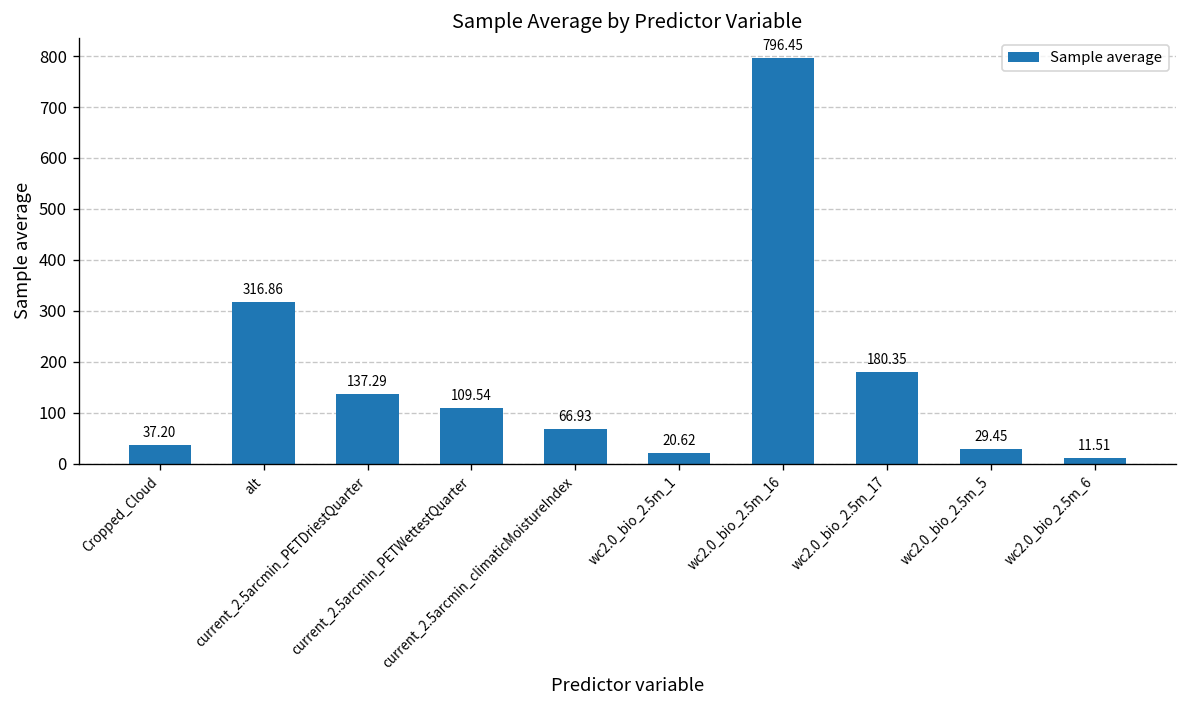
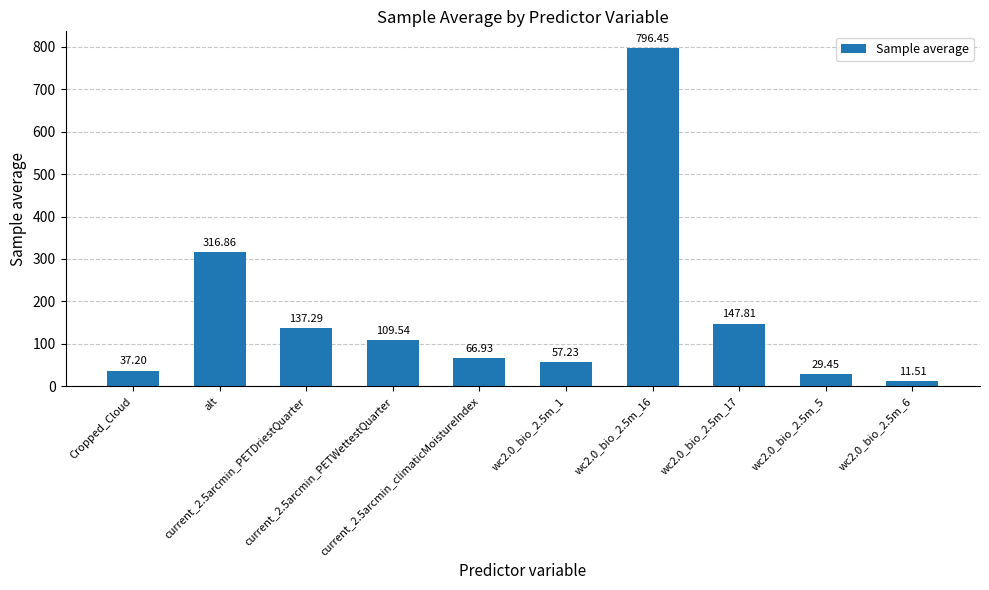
  {
    "Cropped_Cloud": 37.20,
    "alt": 316.86,
    "current_2.5arcmin_PETDriestQuarter": 137.29,
    "current_2.5arcmin_PETWettestQuarter": 109.54,
    "current_2.5arcmin_climaticMoistureIndex": 66.93,
-   "wc2.0_bio_2.5m_1": 20.62,
+   "wc2.0_bio_2.5m_1": 57.23,
    "wc2.0_bio_2.5m_16": 796.45,
-   "wc2.0_bio_2.5m_17": 180.35,
+   "wc2.0_bio_2.5m_17": 147.81,
    "wc2.0_bio_2.5m_5": 29.45,
    "wc2.0_bio_2.5m_6": 11.51
  }
